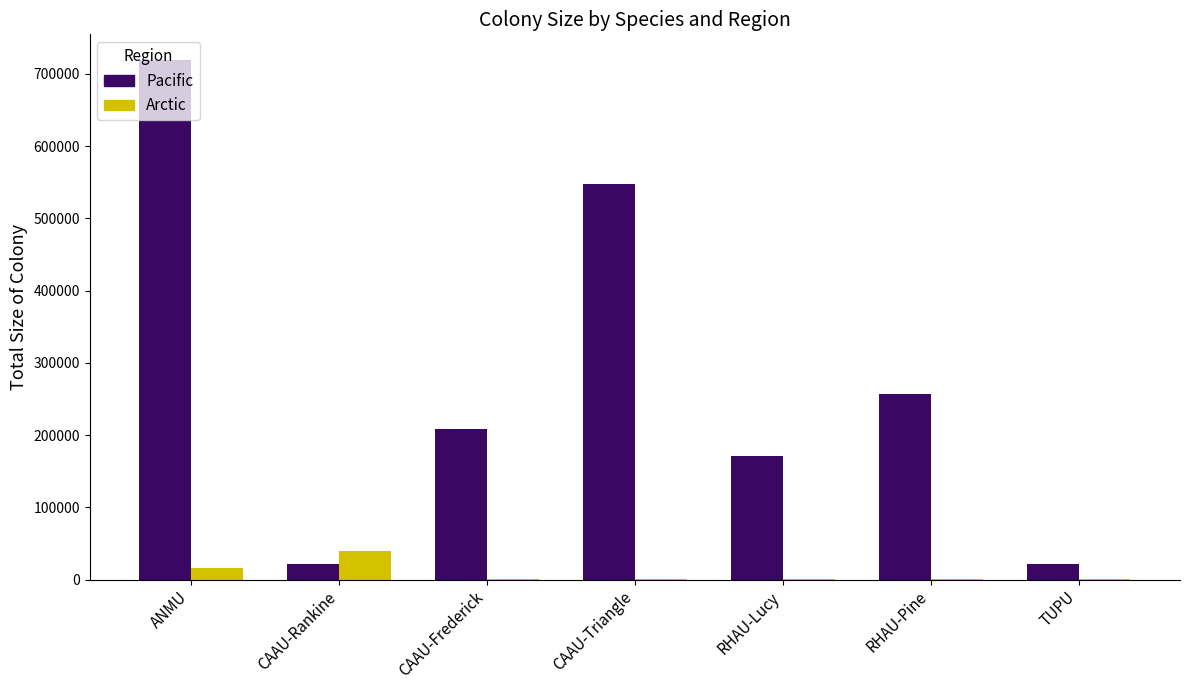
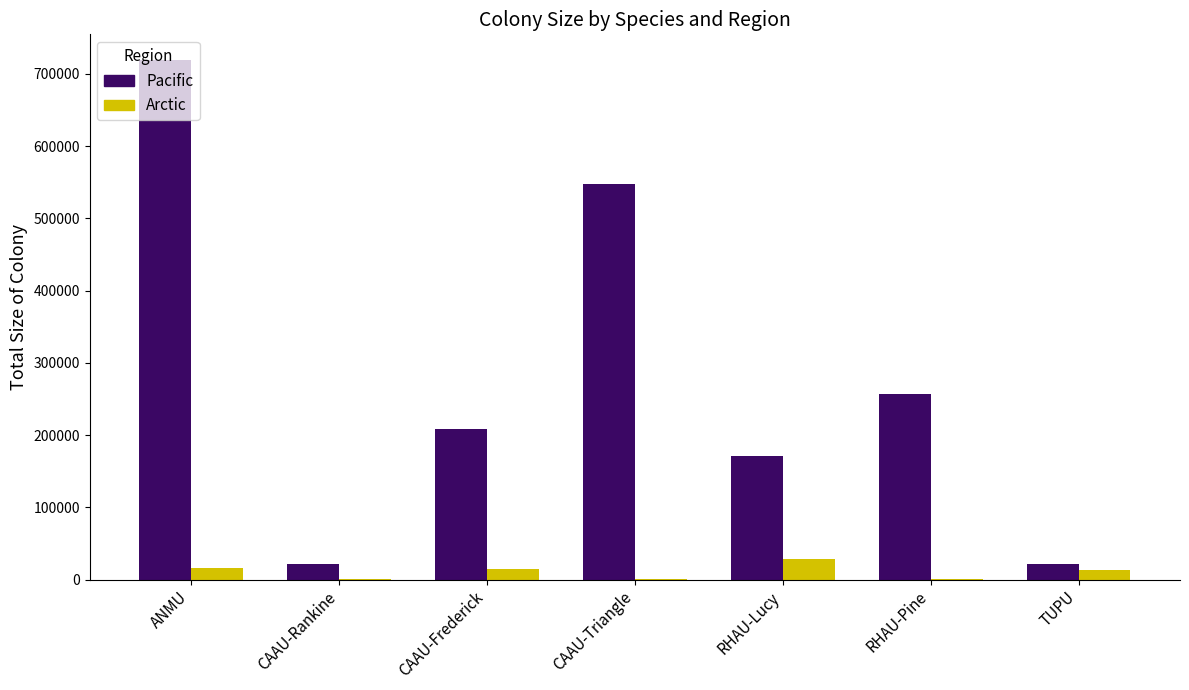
  {
    "Pacific": {
      "CAAU-Rankine": 20000,
      "CAAU-Frederick": 210000,
      "CAAU-Triangle": 550000,
      "RHAU-Lucy": 170000,
      "RHAU-Pine": 260000,
      "TUPU": 20000
    },
    "Arctic": {
      "ANMU": 20000,
-     "CAAU-Rankine": 40000,
-     "CAAU-Frederick": 0,
-     "RHAU-Lucy": 0,
-     "TUPU": 0
+     "CAAU-Rankine": 0,
+     "CAAU-Frederick": 20000,
+     "RHAU-Lucy": 30000,
+     "TUPU": 10000
    }
  }
